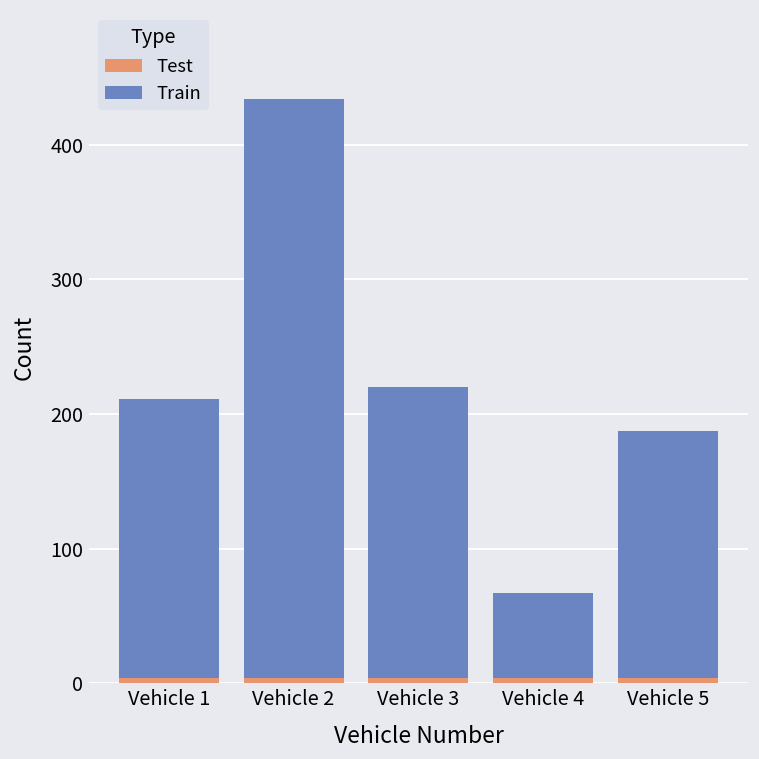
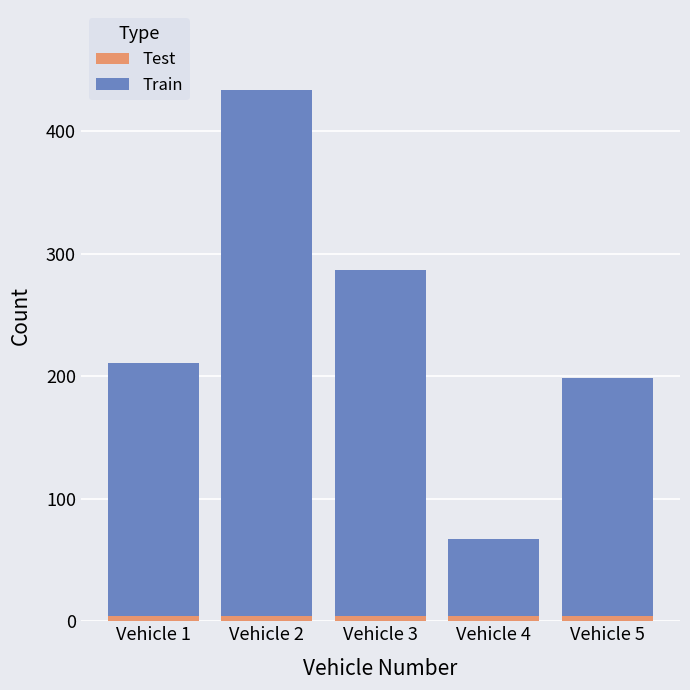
  {
    "Test": {
      "Vehicle 1": 4,
      "Vehicle 2": 4,
      "Vehicle 3": 4,
      "Vehicle 4": 4,
      "Vehicle 5": 4
    },
    "Train": {
      "Vehicle 1": 207,
      "Vehicle 2": 430,
-     "Vehicle 3": 216,
+     "Vehicle 3": 283,
      "Vehicle 4": 63,
-     "Vehicle 5": 183
+     "Vehicle 5": 195
    }
  }
